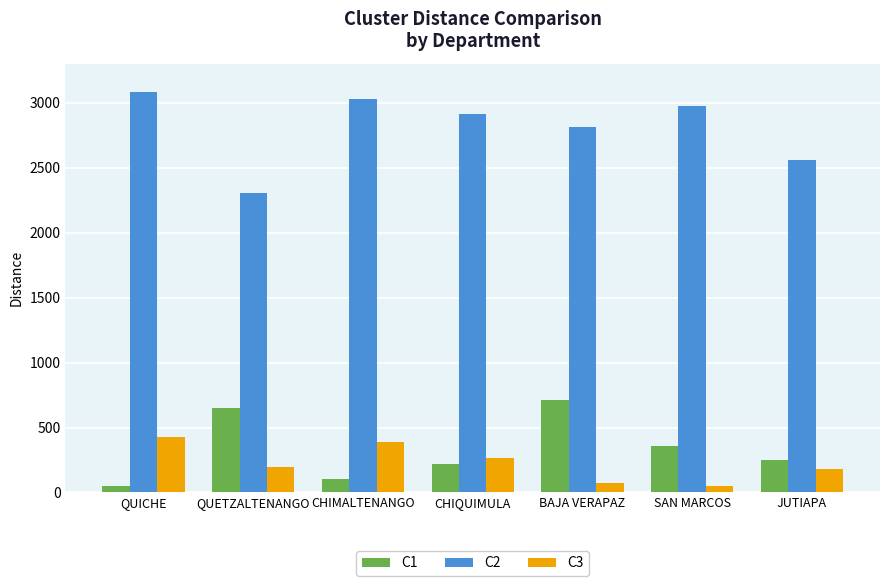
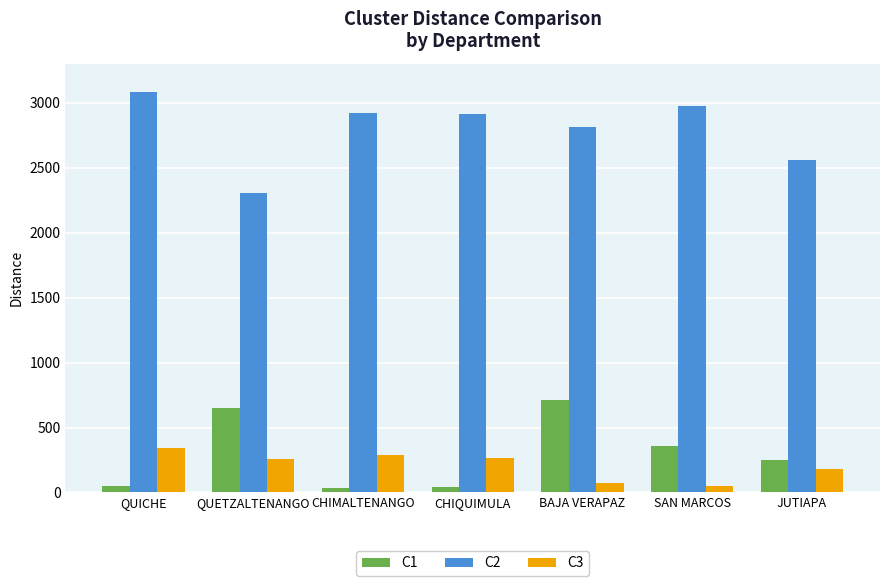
  {
    "C1": {
      "QUICHE": 50,
      "QUETZALTENANGO": 650,
-     "CHIMALTENANGO": 100,
-     "CHIQUIMULA": 220,
+     "CHIMALTENANGO": 40,
+     "CHIQUIMULA": 40,
      "BAJA VERAPAZ": 710,
      "SAN MARCOS": 360,
      "JUTIAPA": 250
    },
    "C2": {
      "QUICHE": 3080,
      "QUETZALTENANGO": 2300,
-     "CHIMALTENANGO": 3030,
+     "CHIMALTENANGO": 2920,
      "CHIQUIMULA": 2910,
      "BAJA VERAPAZ": 2810,
      "SAN MARCOS": 2970,
      "JUTIAPA": 2560
    },
    "C3": {
-     "QUICHE": 430,
-     "QUETZALTENANGO": 190,
-     "CHIMALTENANGO": 390,
+     "QUICHE": 340,
+     "QUETZALTENANGO": 260,
+     "CHIMALTENANGO": 290,
      "CHIQUIMULA": 270,
      "BAJA VERAPAZ": 70,
      "SAN MARCOS": 50,
      "JUTIAPA": 180
    }
  }
